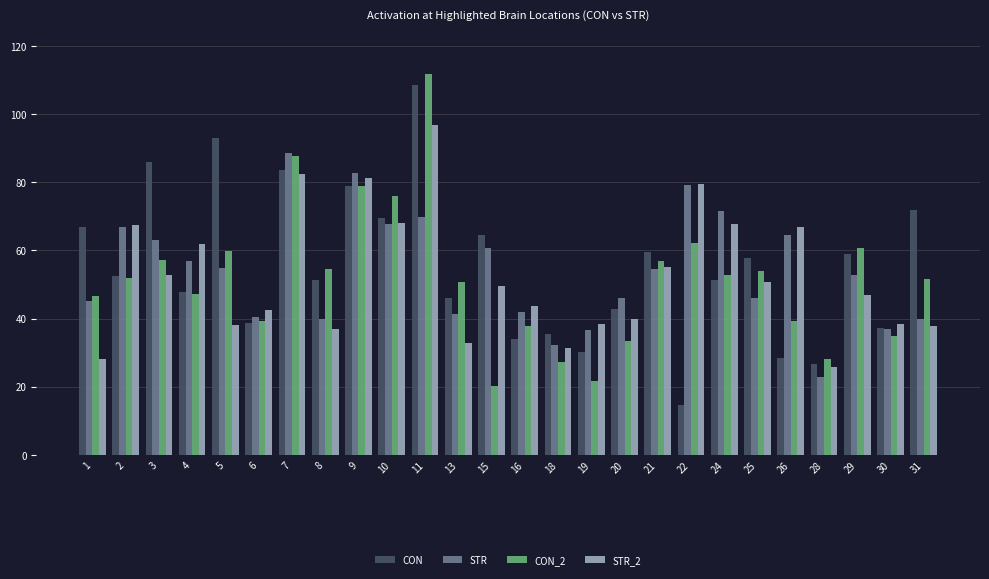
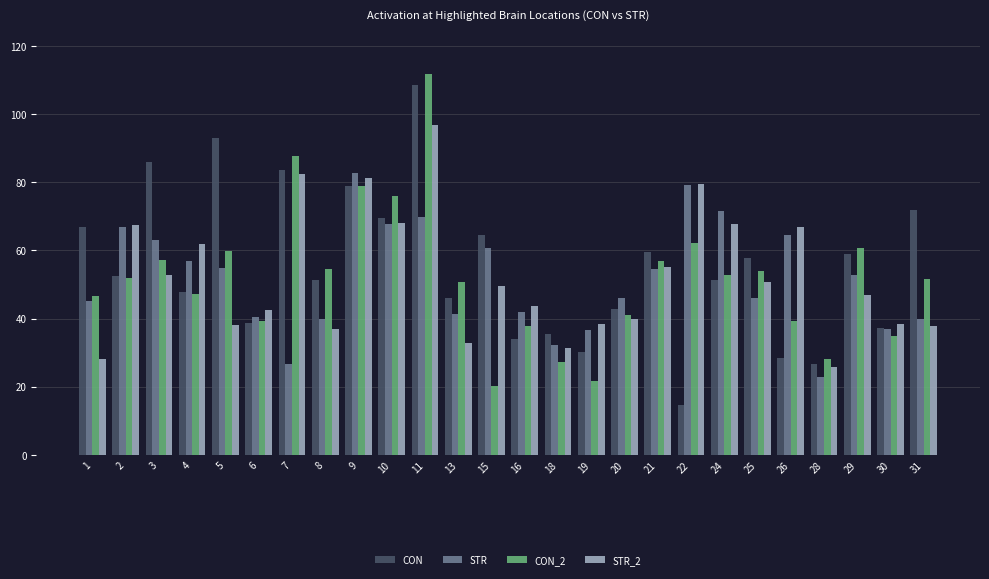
  {
    "CON": {
      "1": 67,
      "2": 53,
      "3": 86,
      "4": 48,
      "5": 93,
      "6": 39,
      "7": 84,
      "8": 51,
      "9": 79,
      "10": 70,
      "11": 109,
      "13": 46,
      "15": 64,
      "16": 34,
      "18": 35,
      "19": 30,
      "20": 43,
      "21": 60,
      "22": 15,
      "24": 51,
      "25": 58,
      "26": 28,
      "28": 27,
      "29": 59,
      "30": 37,
      "31": 72
    },
    "STR": {
      "1": 45,
      "2": 67,
      "3": 63,
      "4": 57,
      "5": 55,
      "6": 41,
-     "7": 89,
+     "7": 27,
      "8": 40,
      "9": 83,
      "10": 68,
      "11": 70,
      "13": 41,
      "15": 61,
      "16": 42,
      "18": 32,
      "19": 37,
      "20": 46,
      "21": 55,
      "22": 79,
      "24": 72,
      "25": 46,
      "26": 65,
      "28": 23,
      "29": 53,
      "30": 37,
      "31": 40
    },
    "CON_2": {
      "1": 47,
      "2": 52,
      "3": 57,
      "4": 47,
      "5": 60,
      "6": 39,
      "7": 88,
      "8": 54,
      "9": 79,
      "10": 76,
      "11": 112,
      "13": 51,
      "15": 20,
      "16": 38,
      "18": 27,
      "19": 22,
-     "20": 33,
+     "20": 41,
      "21": 57,
      "22": 62,
      "24": 53,
      "25": 54,
      "26": 39,
      "28": 28,
      "29": 61,
      "30": 35,
      "31": 51
    },
    "STR_2": {
      "1": 28,
      "2": 68,
      "3": 53,
      "4": 62,
      "5": 38,
      "6": 43,
      "7": 83,
      "8": 37,
      "9": 81,
      "10": 68,
      "11": 97,
      "13": 33,
      "15": 50,
      "16": 44,
      "18": 31,
      "19": 38,
      "20": 40,
      "21": 55,
      "22": 79,
      "24": 68,
      "25": 51,
      "26": 67,
      "28": 26,
      "29": 47,
      "30": 38,
      "31": 38
    }
  }
